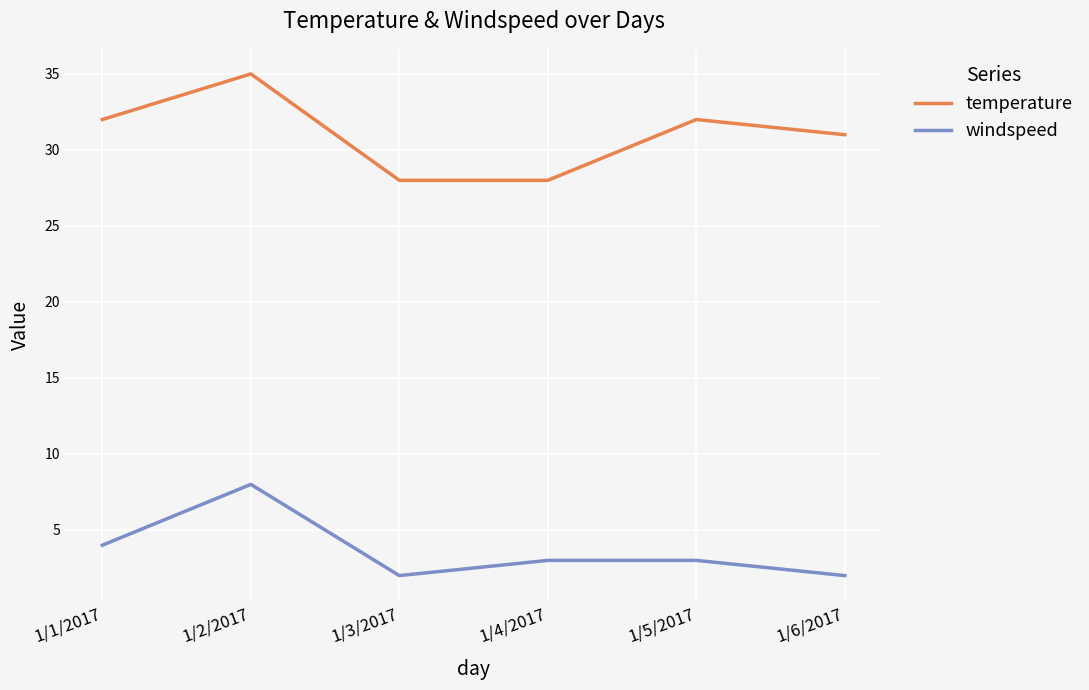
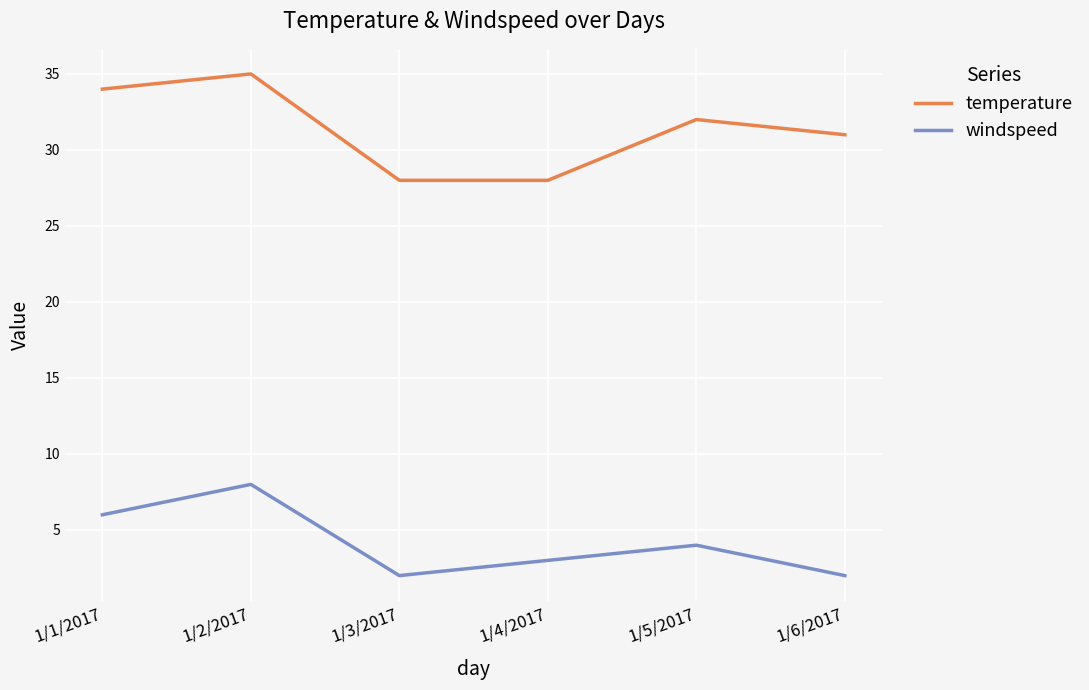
  {
    "temperature": {
-     "1/1/2017": 32,
+     "1/1/2017": 34,
      "1/2/2017": 35,
      "1/3/2017": 28,
      "1/4/2017": 28,
      "1/5/2017": 32,
      "1/6/2017": 31
    },
    "windspeed": {
-     "1/1/2017": 4,
+     "1/1/2017": 6,
      "1/2/2017": 8,
      "1/3/2017": 2,
      "1/4/2017": 3,
-     "1/5/2017": 3,
+     "1/5/2017": 4,
      "1/6/2017": 2
    }
  }
